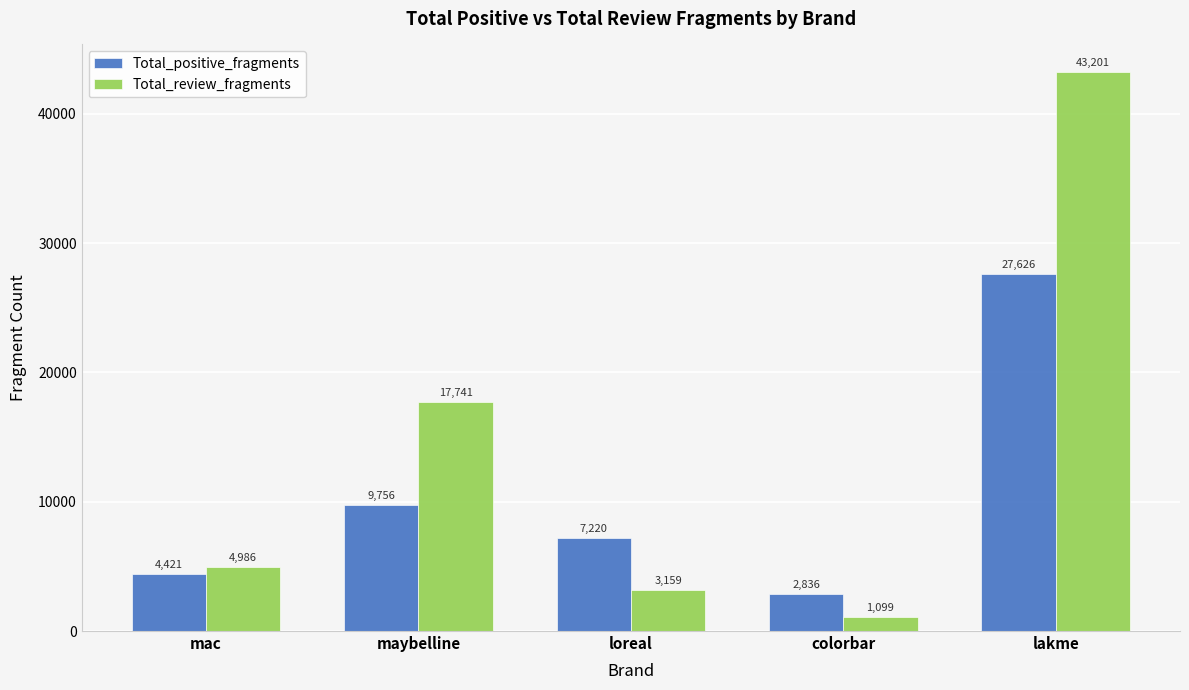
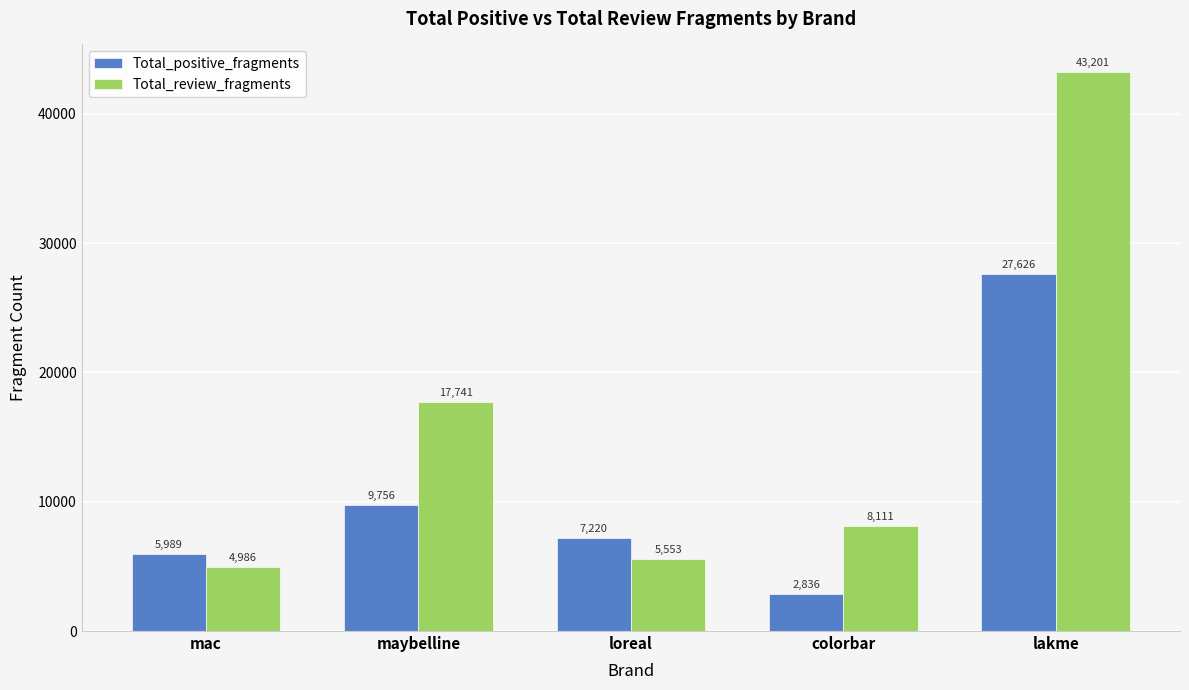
  {
    "Total_positive_fragments": {
-     "mac": "4,421",
+     "mac": "5,989",
      "maybelline": "9,756",
      "loreal": "7,220",
      "colorbar": "2,836",
      "lakme": "27,626"
    },
    "Total_review_fragments": {
      "mac": "4,986",
      "maybelline": "17,741",
-     "loreal": "3,159",
-     "colorbar": "1,099",
+     "loreal": "5,553",
+     "colorbar": "8,111",
      "lakme": "43,201"
    }
  }
